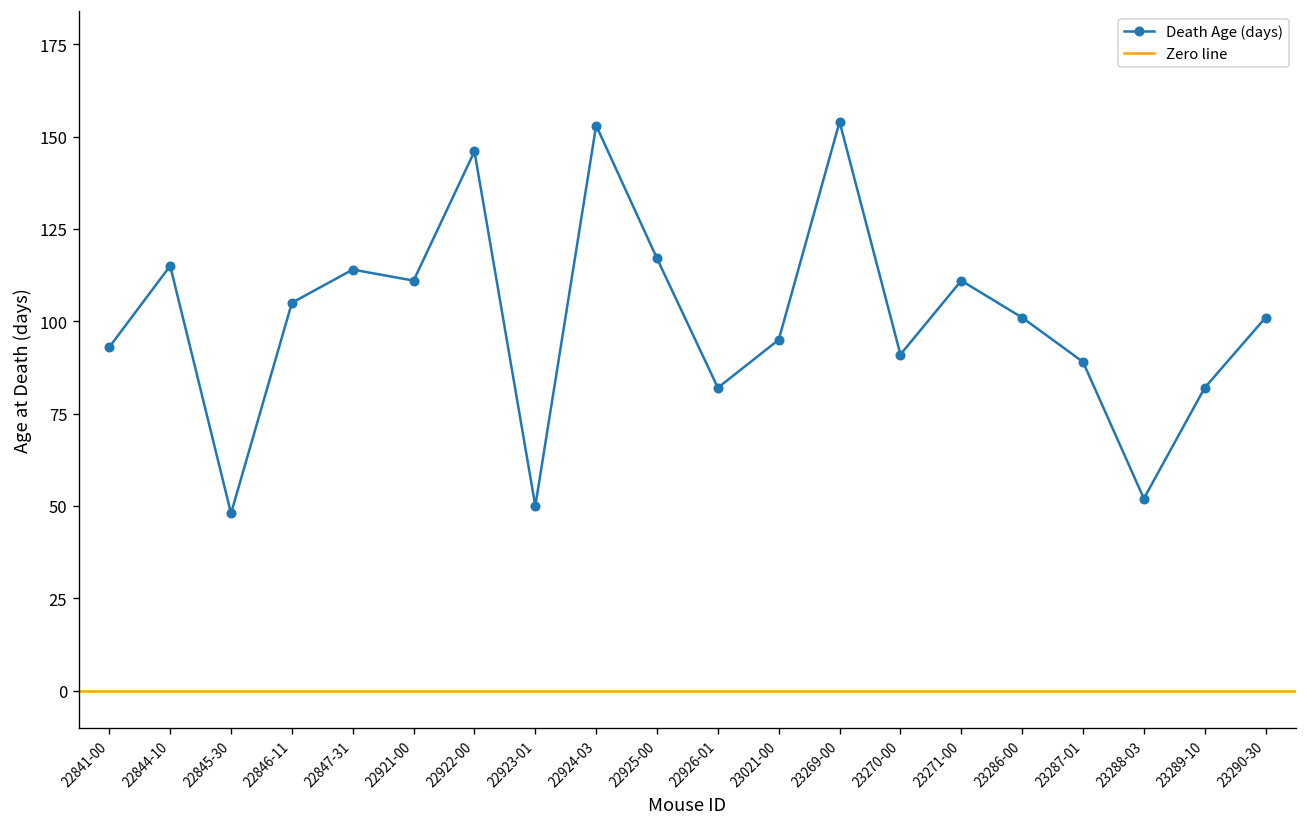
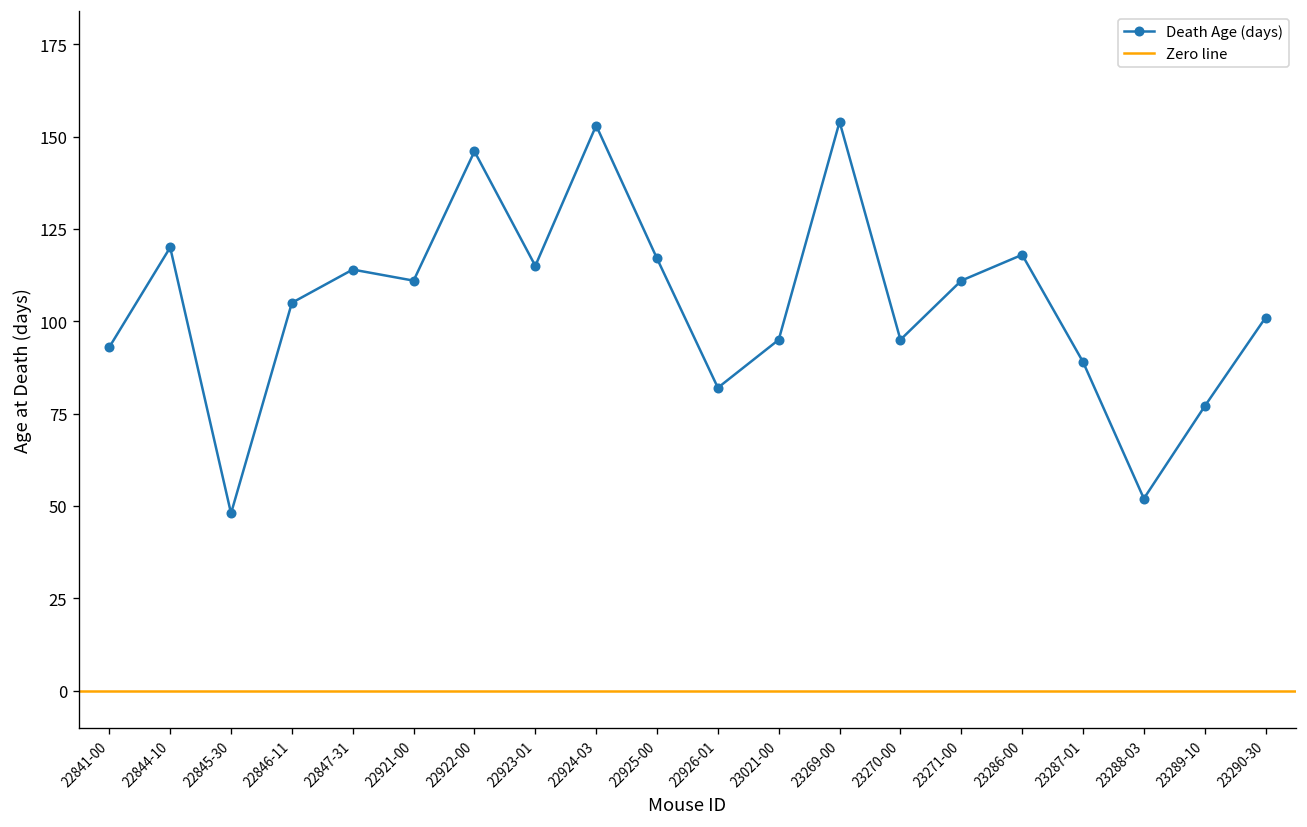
  {
    "22841-00": 93,
-   "22844-10": 115,
+   "22844-10": 120,
    "22845-30": 48,
    "22846-11": 105,
    "22847-31": 114,
    "22921-00": 111,
    "22922-00": 146,
-   "22923-01": 50,
+   "22923-01": 115,
    "22924-03": 153,
    "22925-00": 117,
    "22926-01": 82,
    "23021-00": 95,
    "23269-00": 154,
-   "23270-00": 91,
+   "23270-00": 95,
    "23271-00": 111,
-   "23286-00": 101,
+   "23286-00": 118,
    "23287-01": 89,
    "23288-03": 52,
-   "23289-10": 82,
+   "23289-10": 77,
    "23290-30": 101
  }
